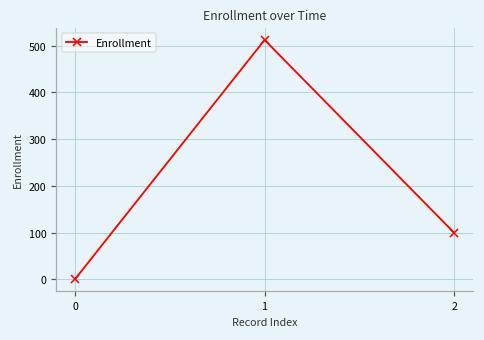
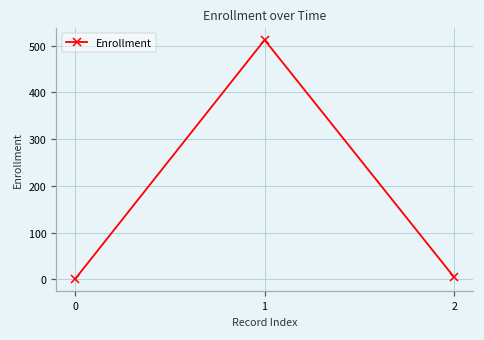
  {
    "0": 0,
    "1": 510,
-   "2": 100
+   "2": 10
  }
